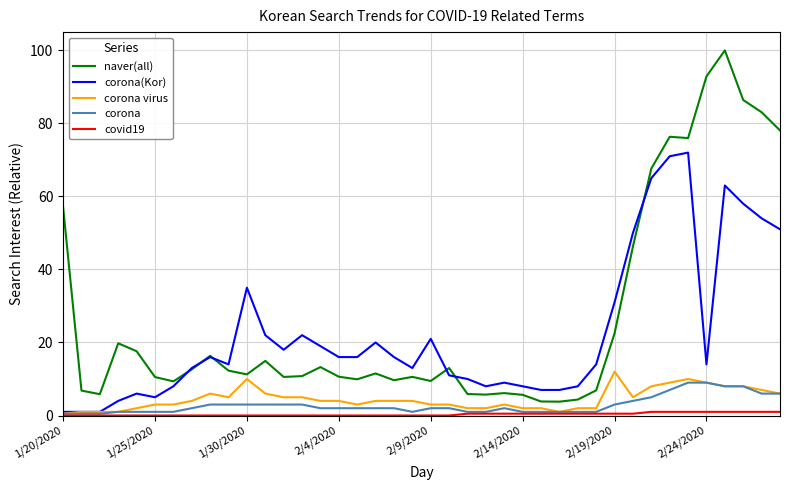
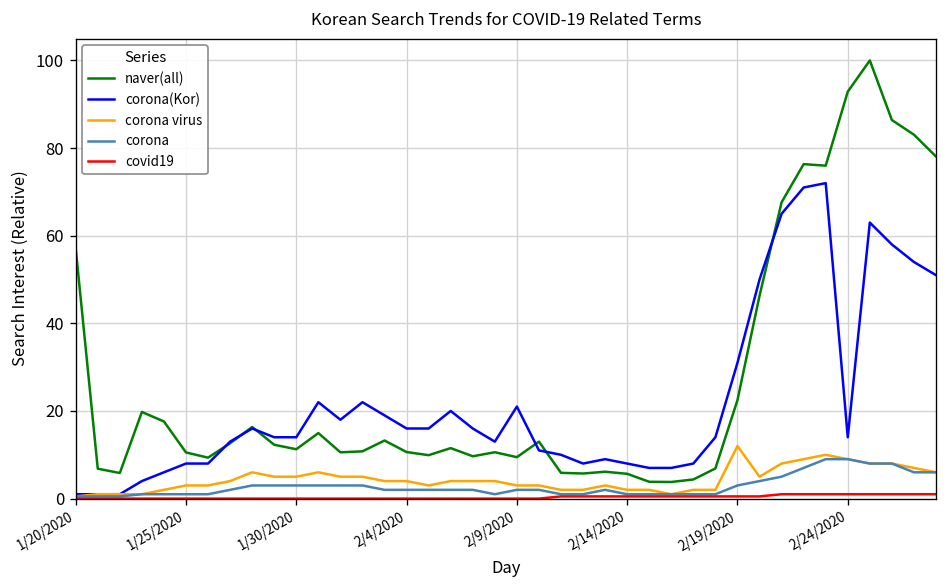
  {
    "naver(all)": {
      "1/20/2020": 57,
      "1/25/2020": 11,
      "1/30/2020": 11,
      "2/4/2020": 11,
      "2/9/2020": 9,
      "2/14/2020": 6,
      "2/19/2020": 22,
      "2/24/2020": 93
    },
    "corona(Kor)": {
-     "1/25/2020": 5,
-     "1/30/2020": 35,
+     "1/25/2020": 8,
+     "1/30/2020": 14,
      "2/4/2020": 16,
      "2/9/2020": 21,
      "2/14/2020": 8,
      "2/19/2020": 31,
      "2/24/2020": 14
    },
    "corona virus": {
      "1/25/2020": 3,
-     "1/30/2020": 10,
+     "1/30/2020": 5,
      "2/4/2020": 4,
      "2/9/2020": 3,
      "2/14/2020": 2,
      "2/19/2020": 12
    },
    "corona": {
      "1/25/2020": 1,
      "1/30/2020": 3,
      "2/4/2020": 2,
      "2/9/2020": 2,
      "2/19/2020": 3
    },
    "covid19": {
      "1/25/2020": 0,
      "1/30/2020": 0,
      "2/4/2020": 0,
      "2/9/2020": 0,
      "2/19/2020": 1,
      "2/24/2020": 1
    }
  }
